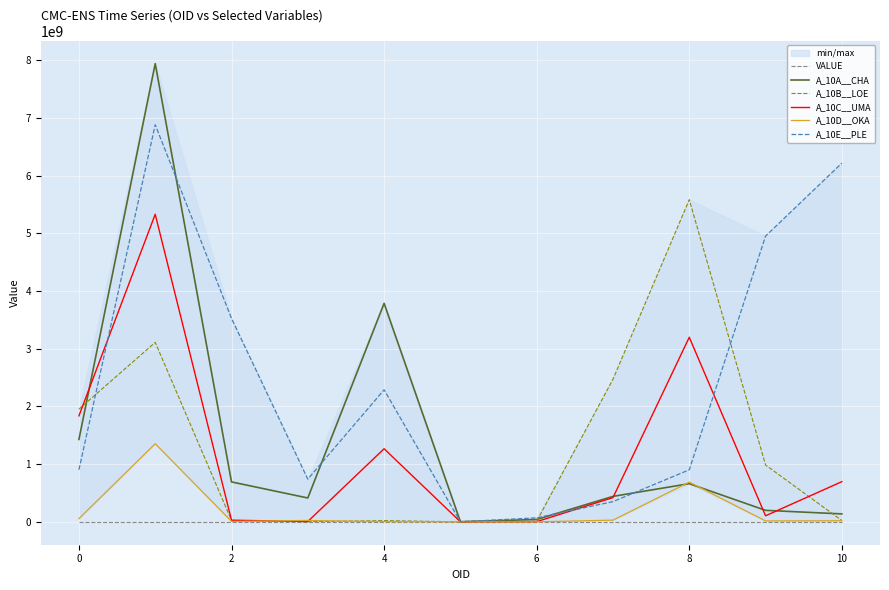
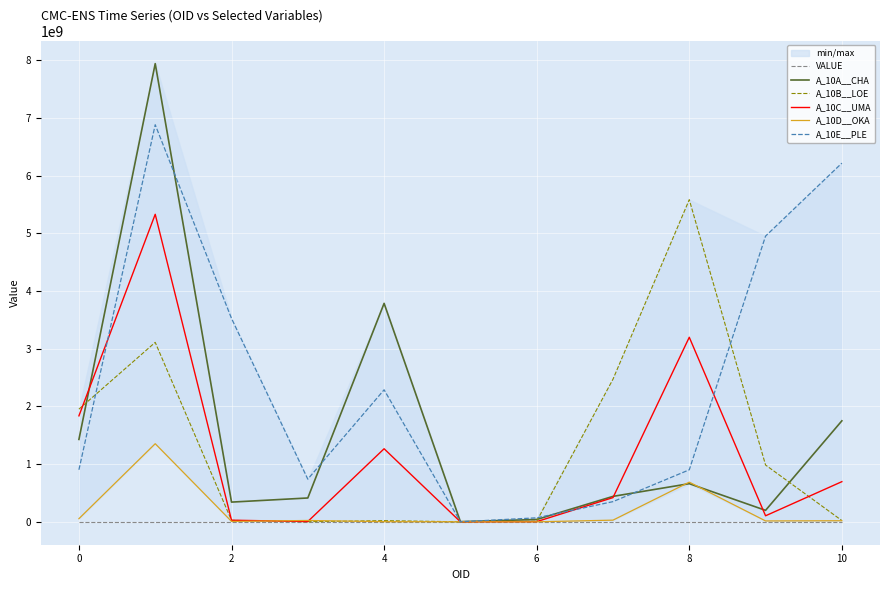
  {
    "VALUE": {
      "0": 0,
      "8": 0
    },
    "A_10A__CHA": {
      "0": 1400000000,
-     "2": 700000000,
-     "10": 100000000
+     "2": 300000000,
+     "10": 1800000000
    },
    "A_10C__UMA": {
      "0": 1800000000,
      "4": 1300000000,
      "8": 3200000000,
      "10": 700000000
    },
    "A_10D__OKA": {
      "0": 100000000
    },
    "A_10E__PLE": {
      "0": 900000000,
      "4": 2300000000,
      "8": 900000000
    }
  }
